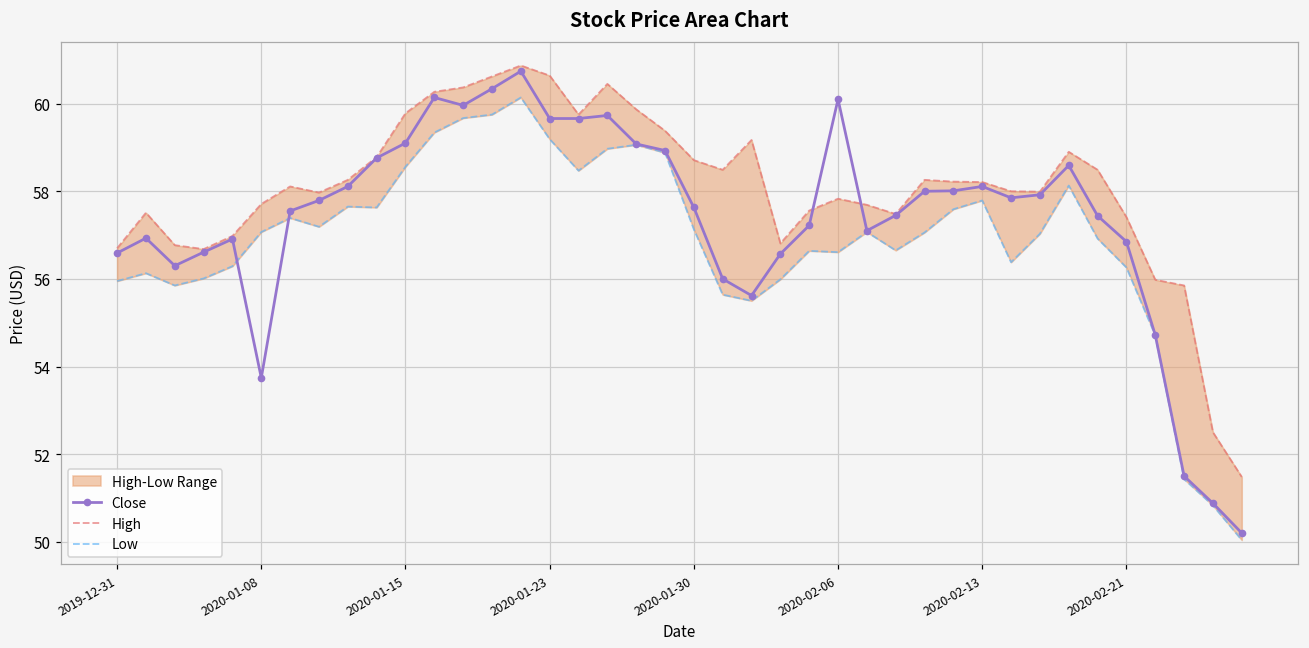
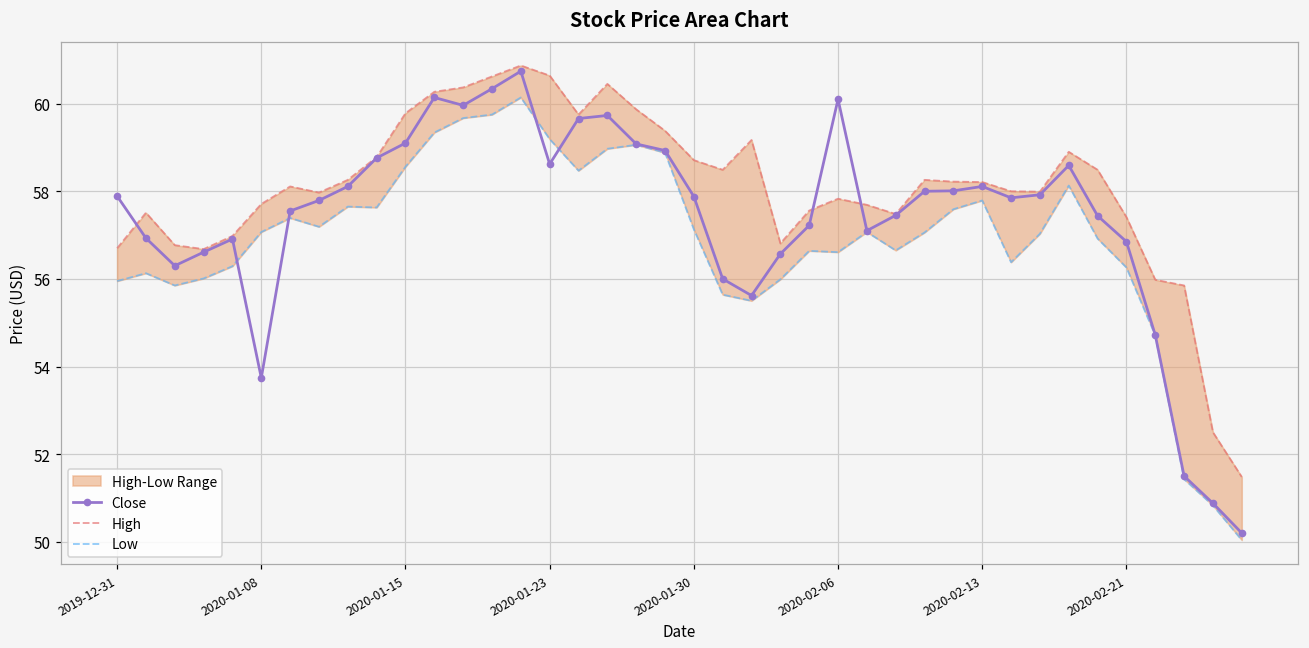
  {
    "Close": {
-     "2019-12-31": 56.6,
+     "2019-12-31": 57.9,
      "2020-01-08": 53.7,
      "2020-01-15": 59.1,
-     "2020-01-23": 59.7,
-     "2020-01-30": 57.6,
+     "2020-01-23": 58.6,
+     "2020-01-30": 57.9,
      "2020-02-06": 60.1,
      "2020-02-13": 58.1,
      "2020-02-21": 56.9
    },
    "High-Low Range": {
      "2019-12-31": 56.7,
      "2020-01-08": 57.7,
      "2020-01-15": 59.8,
      "2020-01-23": 60.6,
      "2020-01-30": 58.7,
      "2020-02-06": 57.8,
      "2020-02-13": 58.2,
      "2020-02-21": 57.4
    },
    "Low": {
      "2019-12-31": 56.0,
      "2020-01-08": 57.1,
      "2020-01-15": 58.6,
      "2020-01-23": 59.2,
      "2020-01-30": 57.1,
      "2020-02-06": 56.6,
      "2020-02-13": 57.8,
      "2020-02-21": 56.3
    }
  }
